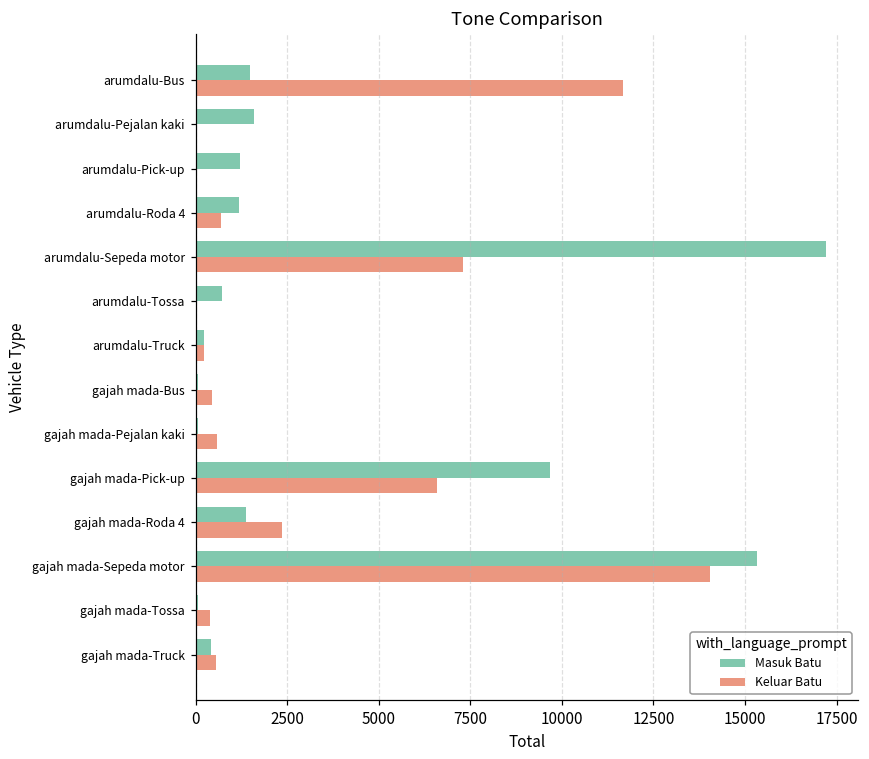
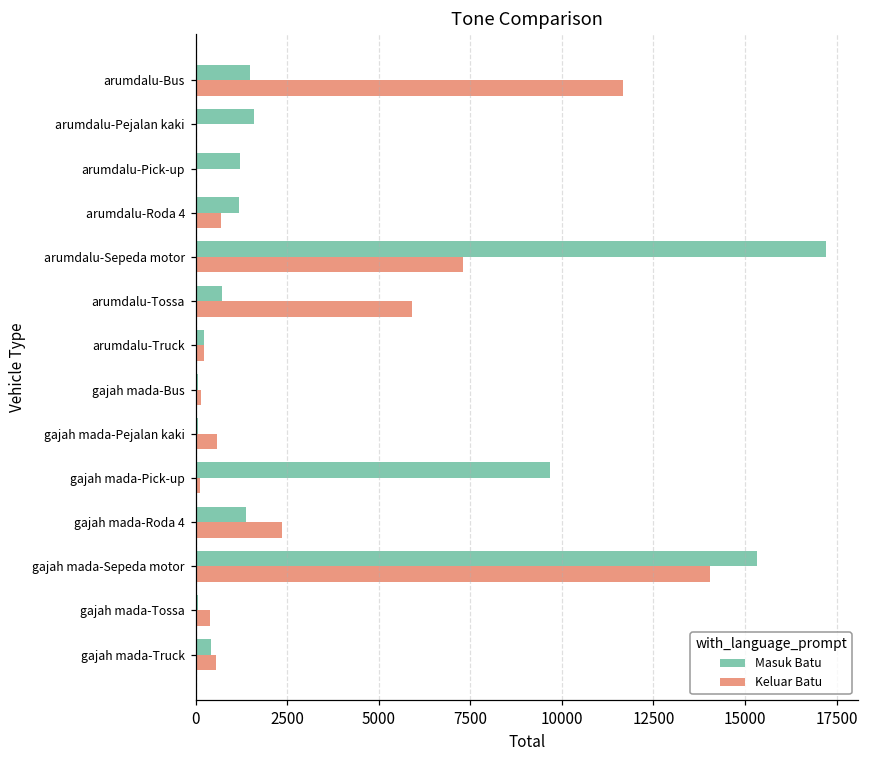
  {
    "Masuk Batu": {
      "arumdalu-Bus": 1500,
      "arumdalu-Pejalan kaki": 1600,
      "arumdalu-Pick-up": 1200,
      "arumdalu-Roda 4": 1200,
      "arumdalu-Sepeda motor": 17200,
      "arumdalu-Tossa": 700,
      "arumdalu-Truck": 200,
      "gajah mada-Pick-up": 9700,
      "gajah mada-Roda 4": 1400,
      "gajah mada-Sepeda motor": 15300,
      "gajah mada-Truck": 400
    },
    "Keluar Batu": {
      "arumdalu-Bus": 11700,
      "arumdalu-Roda 4": 700,
      "arumdalu-Sepeda motor": 7300,
-     "arumdalu-Tossa": 0,
+     "arumdalu-Tossa": 5900,
      "arumdalu-Truck": 200,
-     "gajah mada-Bus": 400,
+     "gajah mada-Bus": 200,
      "gajah mada-Pejalan kaki": 600,
-     "gajah mada-Pick-up": 6600,
+     "gajah mada-Pick-up": 100,
      "gajah mada-Roda 4": 2400,
      "gajah mada-Sepeda motor": 14000,
      "gajah mada-Tossa": 400,
      "gajah mada-Truck": 500
    }
  }
